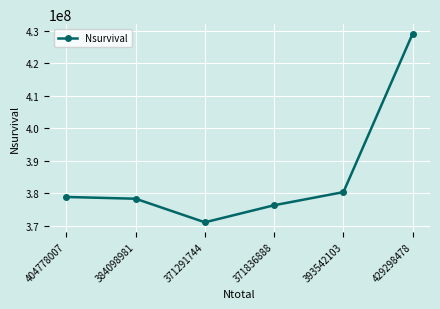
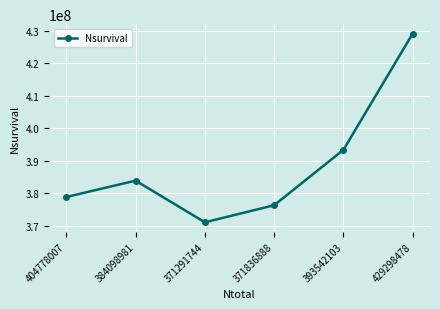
  {
    "404778007": 379000000,
-   "384098981": 378000000,
+   "384098981": 384000000,
    "371291744": 371000000,
    "371836888": 376000000,
-   "393542103": 380000000,
+   "393542103": 393000000,
    "429298478": 429000000
  }
